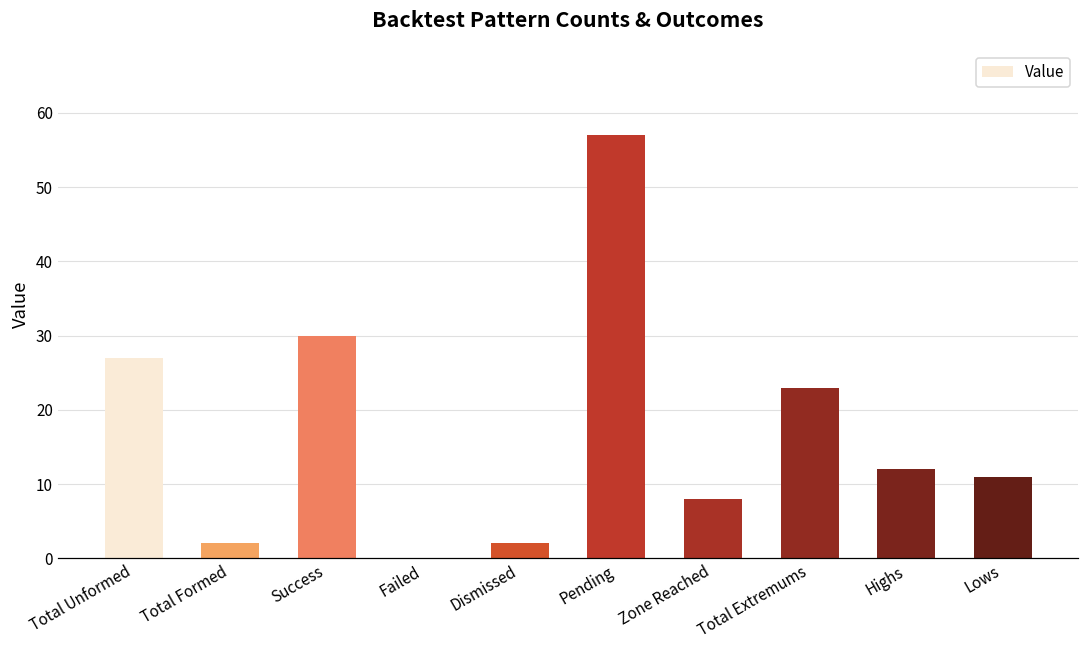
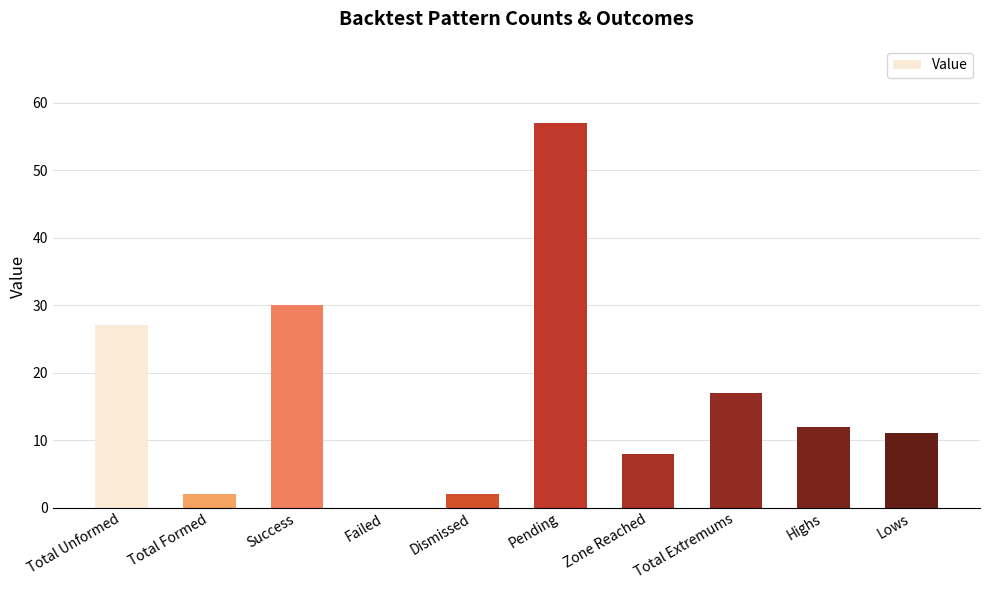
  {
    "Total Unformed": 27,
    "Total Formed": 2,
    "Success": 30,
    "Failed": 0,
    "Dismissed": 2,
    "Pending": 57,
    "Zone Reached": 8,
-   "Total Extremums": 23,
+   "Total Extremums": 17,
    "Highs": 12,
    "Lows": 11
  }
